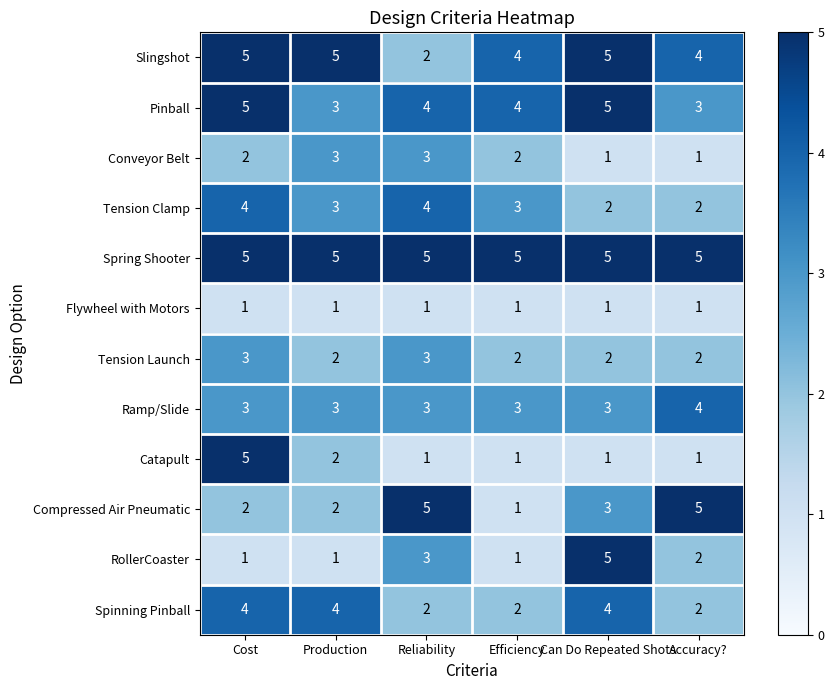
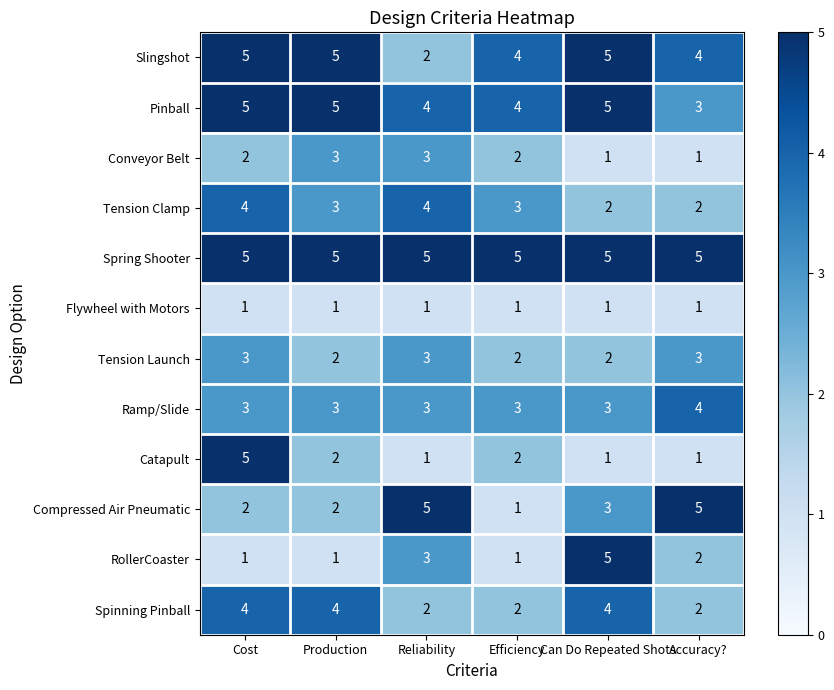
  {
    "Slingshot": {
      "Cost": 5,
      "Production": 5,
      "Reliability": 2,
      "Efficiency": 4,
      "Can Do Repeated Shots": 5,
      "Accuracy?": 4
    },
    "Pinball": {
      "Cost": 5,
-     "Production": 3,
+     "Production": 5,
      "Reliability": 4,
      "Efficiency": 4,
      "Can Do Repeated Shots": 5,
      "Accuracy?": 3
    },
    "Conveyor Belt": {
      "Cost": 2,
      "Production": 3,
      "Reliability": 3,
      "Efficiency": 2,
      "Can Do Repeated Shots": 1,
      "Accuracy?": 1
    },
    "Tension Clamp": {
      "Cost": 4,
      "Production": 3,
      "Reliability": 4,
      "Efficiency": 3,
      "Can Do Repeated Shots": 2,
      "Accuracy?": 2
    },
    "Spring Shooter": {
      "Cost": 5,
      "Production": 5,
      "Reliability": 5,
      "Efficiency": 5,
      "Can Do Repeated Shots": 5,
      "Accuracy?": 5
    },
    "Flywheel with Motors": {
      "Cost": 1,
      "Production": 1,
      "Reliability": 1,
      "Efficiency": 1,
      "Can Do Repeated Shots": 1,
      "Accuracy?": 1
    },
    "Tension Launch": {
      "Cost": 3,
      "Production": 2,
      "Reliability": 3,
      "Efficiency": 2,
      "Can Do Repeated Shots": 2,
-     "Accuracy?": 2
+     "Accuracy?": 3
    },
    "Ramp/Slide": {
      "Cost": 3,
      "Production": 3,
      "Reliability": 3,
      "Efficiency": 3,
      "Can Do Repeated Shots": 3,
      "Accuracy?": 4
    },
    "Catapult": {
      "Cost": 5,
      "Production": 2,
      "Reliability": 1,
-     "Efficiency": 1,
+     "Efficiency": 2,
      "Can Do Repeated Shots": 1,
      "Accuracy?": 1
    },
    "Compressed Air Pneumatic": {
      "Cost": 2,
      "Production": 2,
      "Reliability": 5,
      "Efficiency": 1,
      "Can Do Repeated Shots": 3,
      "Accuracy?": 5
    },
    "RollerCoaster": {
      "Cost": 1,
      "Production": 1,
      "Reliability": 3,
      "Efficiency": 1,
      "Can Do Repeated Shots": 5,
      "Accuracy?": 2
    },
    "Spinning Pinball": {
      "Cost": 4,
      "Production": 4,
      "Reliability": 2,
      "Efficiency": 2,
      "Can Do Repeated Shots": 4,
      "Accuracy?": 2
    }
  }
